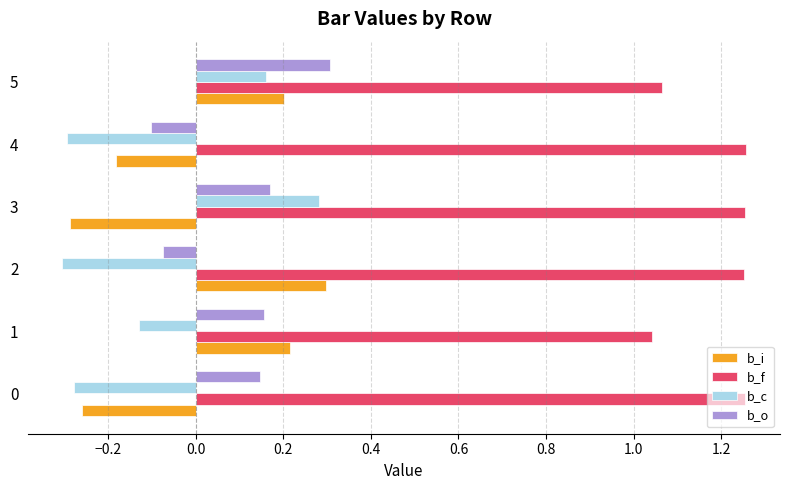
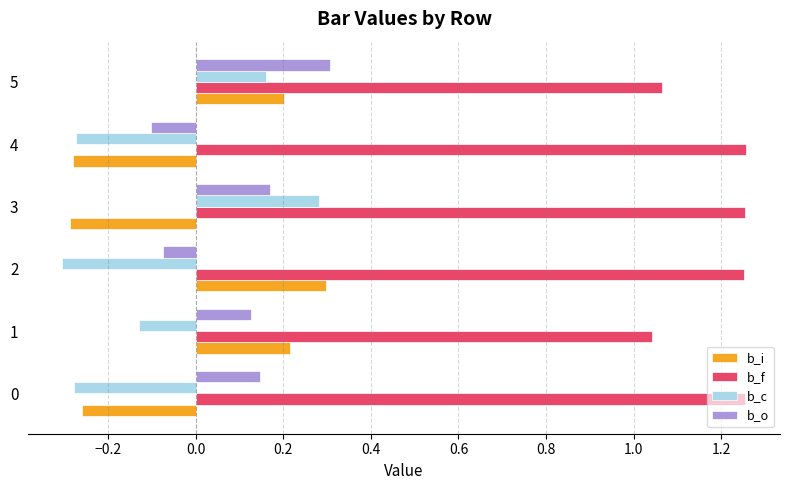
  {
    "b_i": {
      "5": 0.20,
-     "4": -0.18,
+     "4": -0.28,
      "3": -0.29,
      "2": 0.30,
      "1": 0.21,
      "0": -0.26
    },
    "b_f": {
      "5": 1.06,
      "4": 1.26,
      "3": 1.25,
      "2": 1.25,
      "1": 1.04
    },
    "b_c": {
      "5": 0.16,
-     "4": -0.29,
+     "4": -0.27,
      "3": 0.28,
      "2": -0.30,
      "1": -0.13,
      "0": -0.28
    },
    "b_o": {
      "5": 0.31,
      "4": -0.10,
      "3": 0.17,
      "2": -0.07,
-     "1": 0.16,
+     "1": 0.13,
      "0": 0.15
    }
  }
